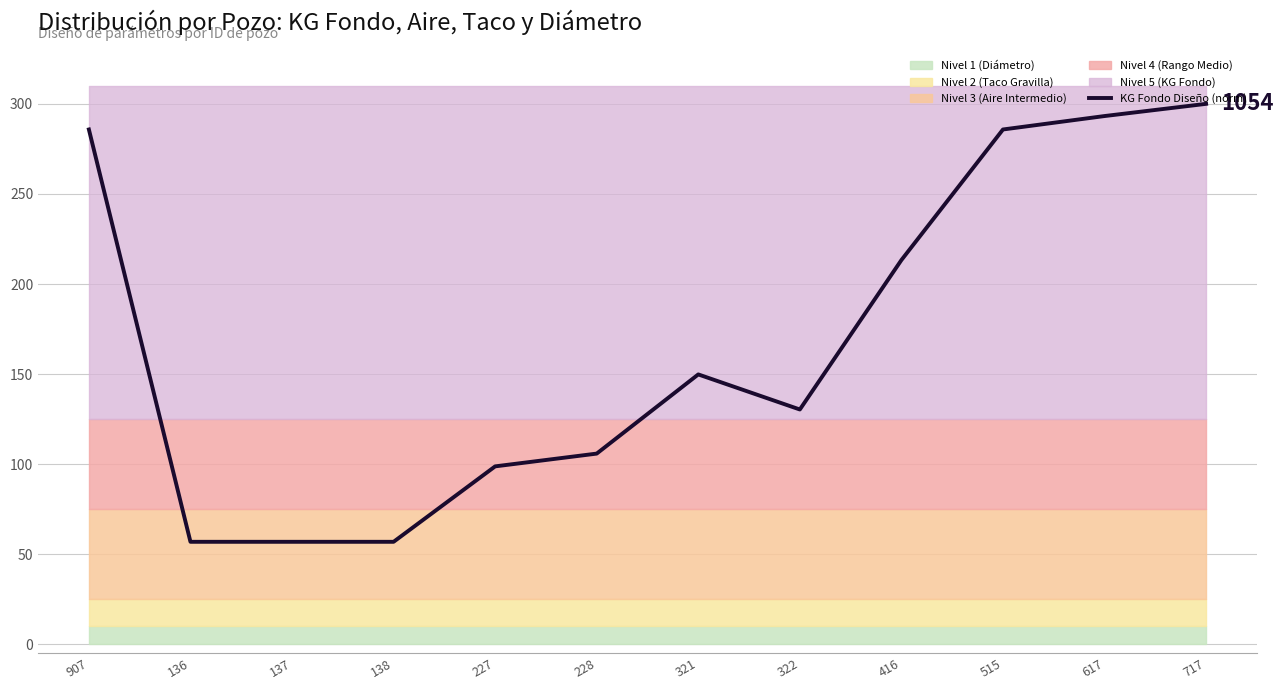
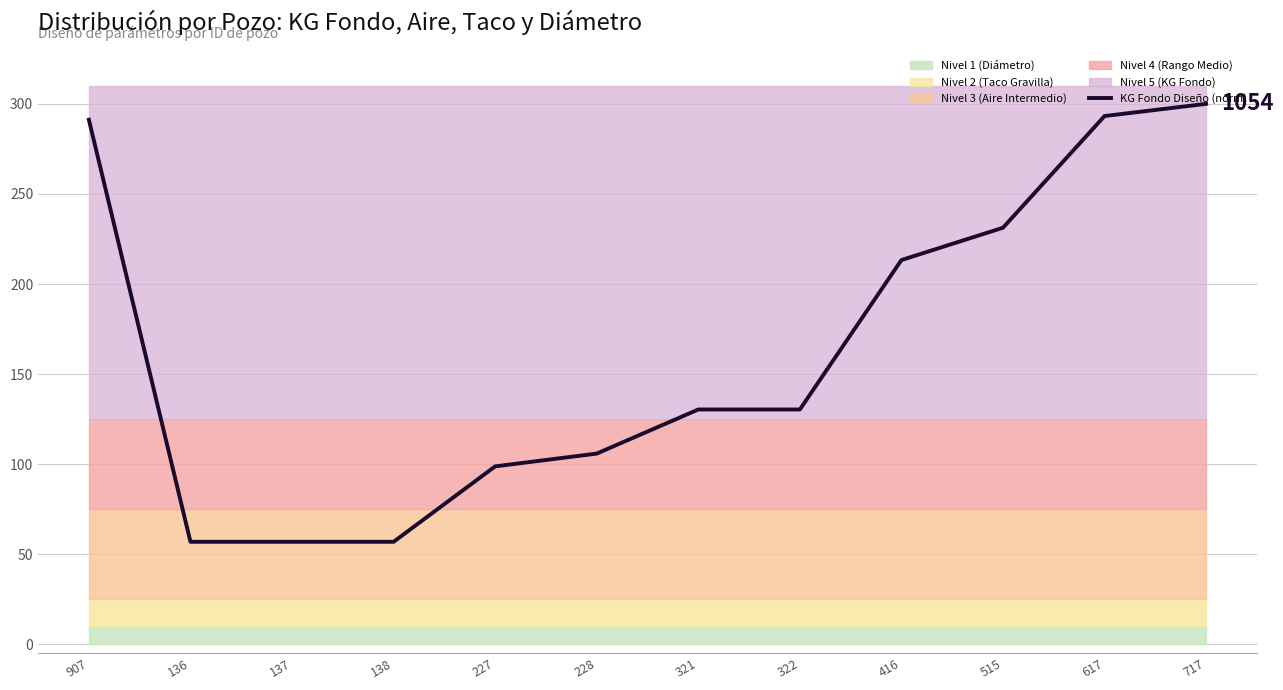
  {
    "KG Fondo Diseño (norm)": {
-     "907": 286,
+     "907": 291,
      "136": 57,
      "137": 57,
      "138": 57,
      "227": 99,
      "228": 106,
-     "321": 150,
+     "321": 130,
      "322": 130,
      "416": 213,
-     "515": 286,
+     "515": 231,
      "617": 293
    }
  }
